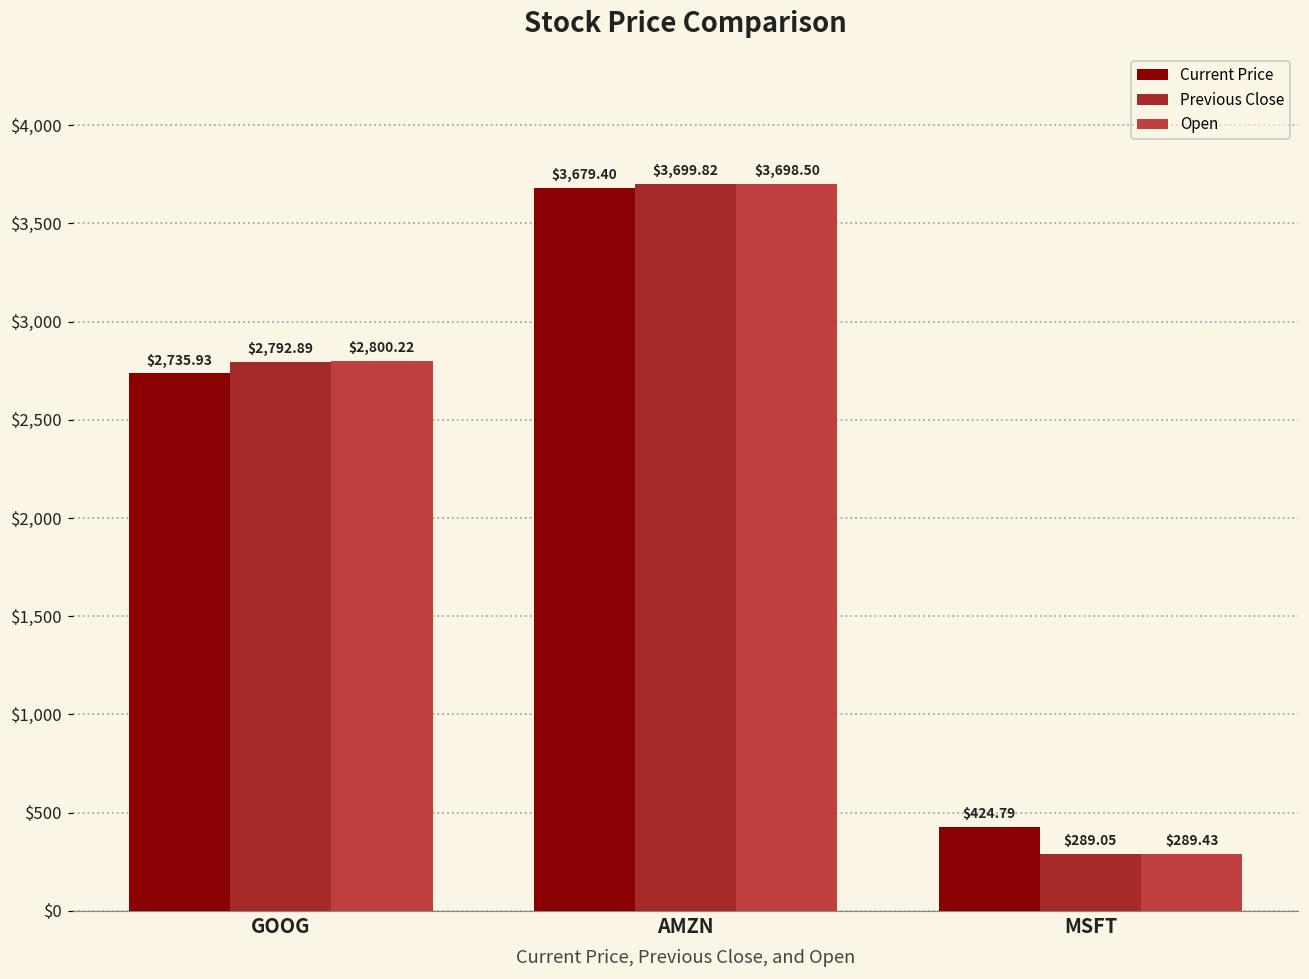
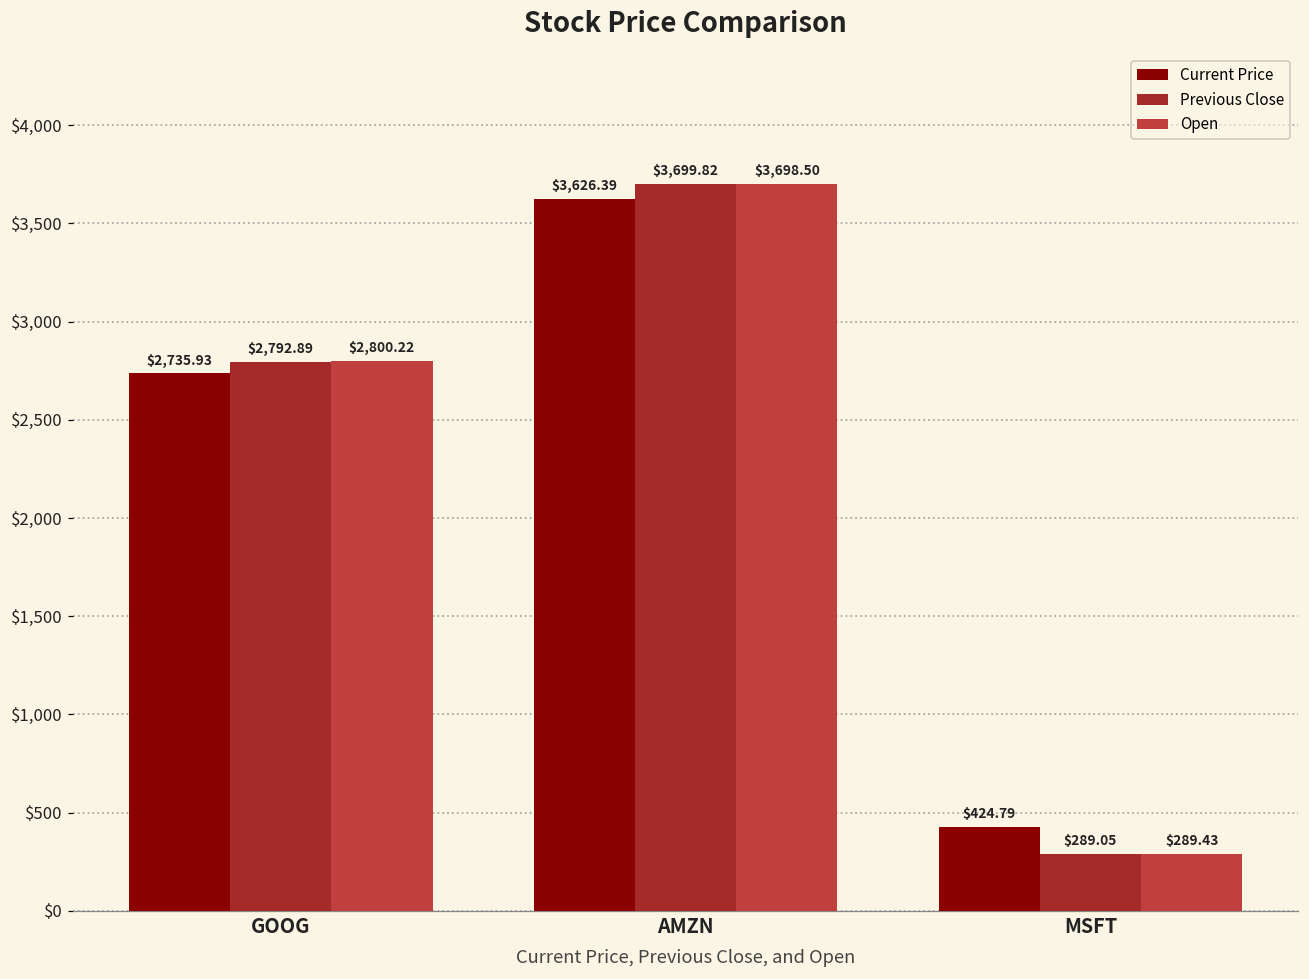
  {
    "Current Price": {
      "GOOG": "$2,735.93",
-     "AMZN": "$3,679.40",
+     "AMZN": "$3,626.39",
      "MSFT": "$424.79"
    }
  }
